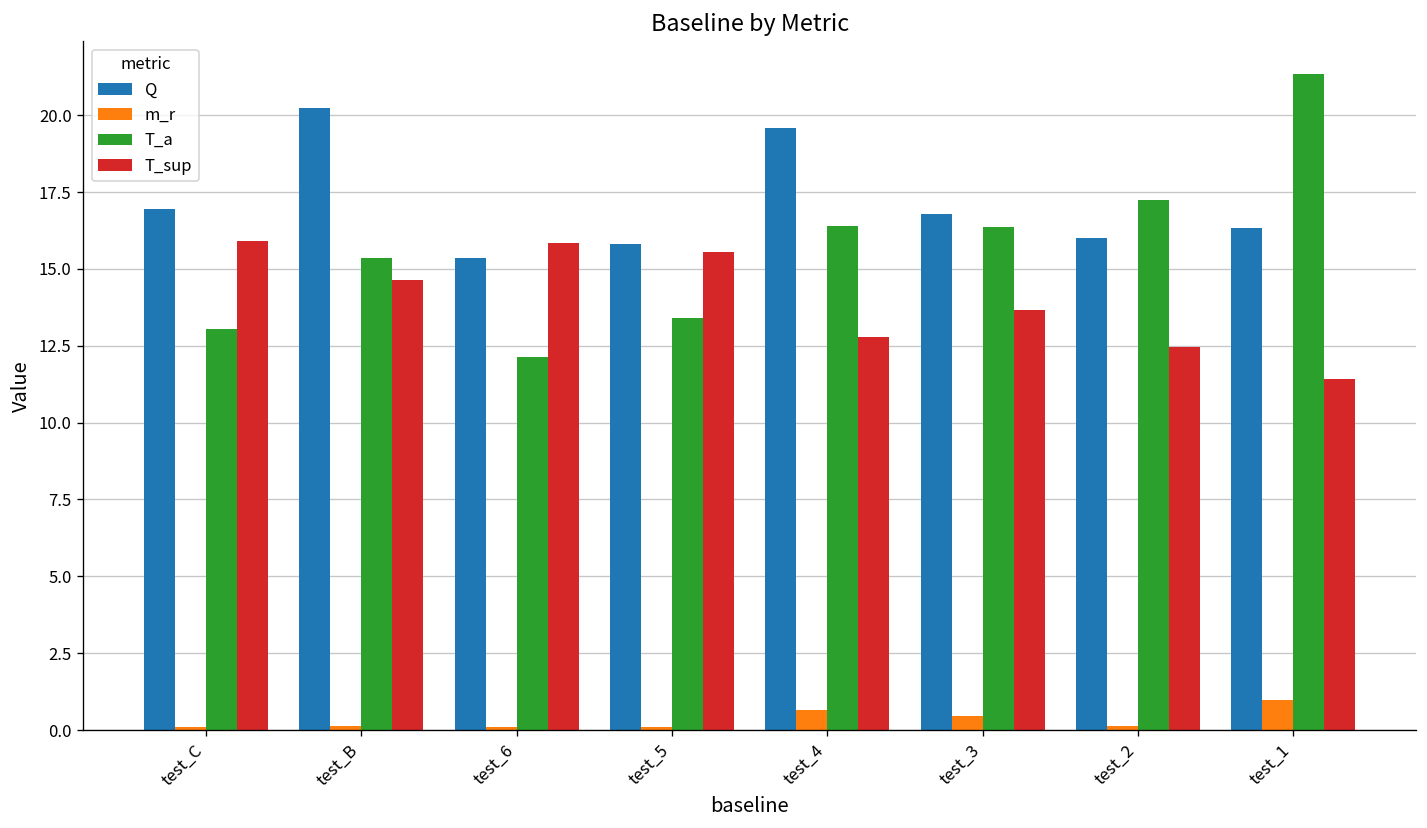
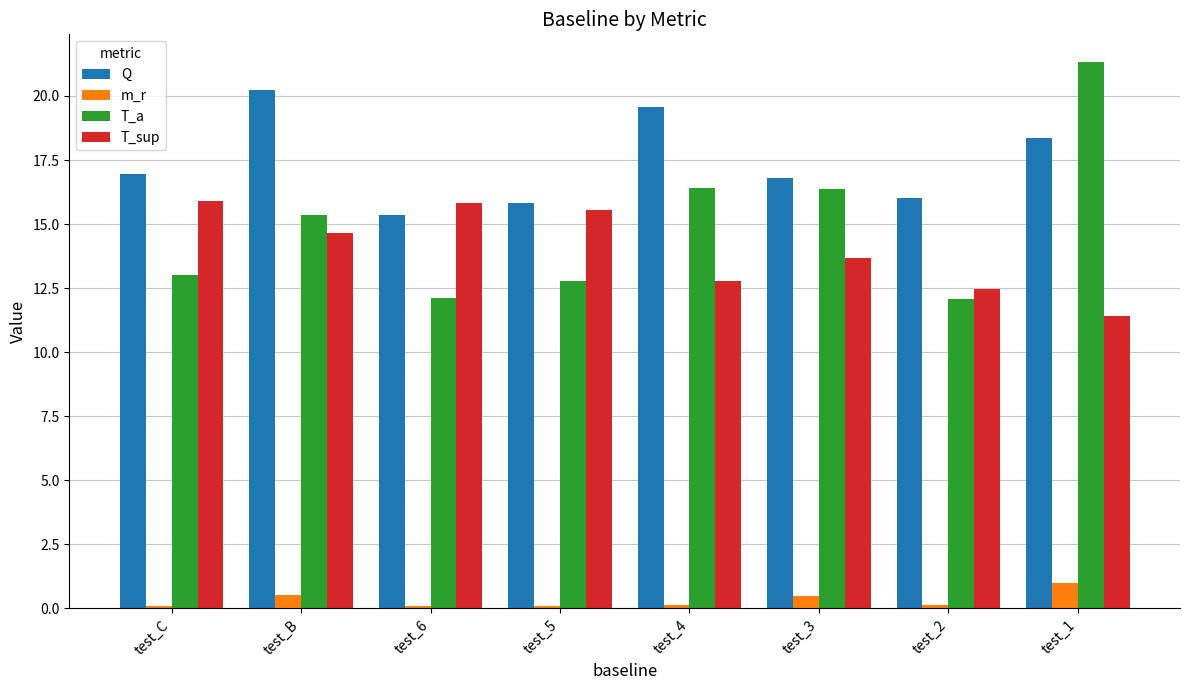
  {
    "Q": {
      "test_C": 17.0,
      "test_B": 20.2,
      "test_6": 15.4,
      "test_5": 15.8,
      "test_4": 19.6,
      "test_3": 16.8,
      "test_2": 16.0,
-     "test_1": 16.3
+     "test_1": 18.4
    },
    "m_r": {
-     "test_B": 0.1,
-     "test_4": 0.7,
+     "test_B": 0.5,
+     "test_4": 0.1,
      "test_3": 0.5,
      "test_2": 0.1,
      "test_1": 1.0
    },
    "T_a": {
      "test_C": 13.0,
      "test_B": 15.4,
      "test_6": 12.1,
-     "test_5": 13.4,
+     "test_5": 12.8,
      "test_4": 16.4,
      "test_3": 16.4,
-     "test_2": 17.3,
+     "test_2": 12.1,
      "test_1": 21.3
    },
    "T_sup": {
      "test_C": 15.9,
      "test_B": 14.7,
      "test_6": 15.8,
      "test_5": 15.6,
      "test_4": 12.8,
      "test_3": 13.7,
      "test_2": 12.5,
      "test_1": 11.4
    }
  }
